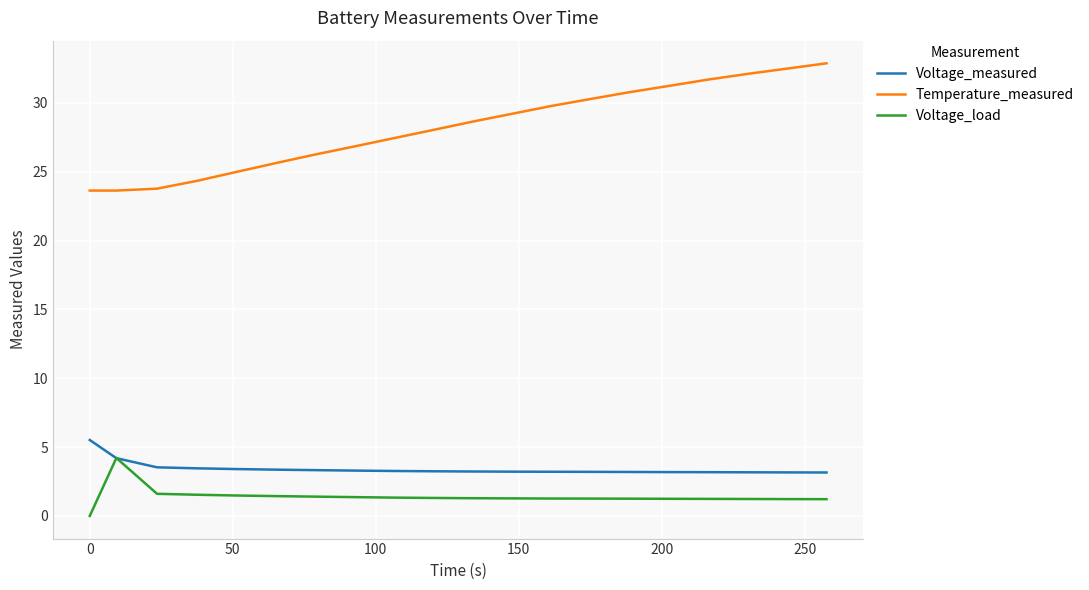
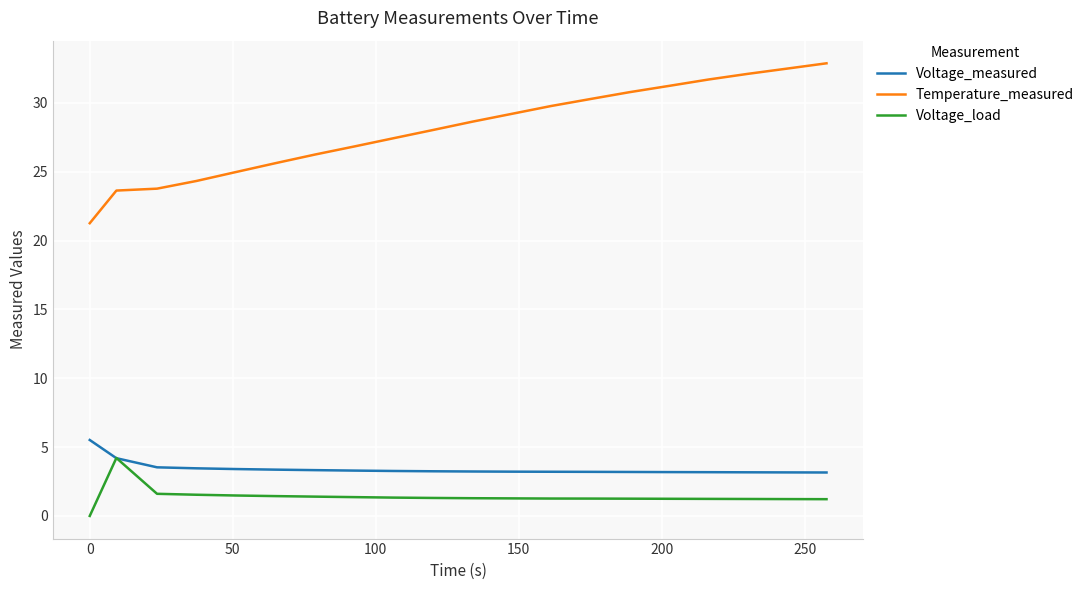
  {
    "Voltage_measured": {
      "0": 5.5
    },
    "Temperature_measured": {
-     "0": 23.6
+     "0": 21.3
    },
    "Voltage_load": {
      "0": 0.0
    }
  }
